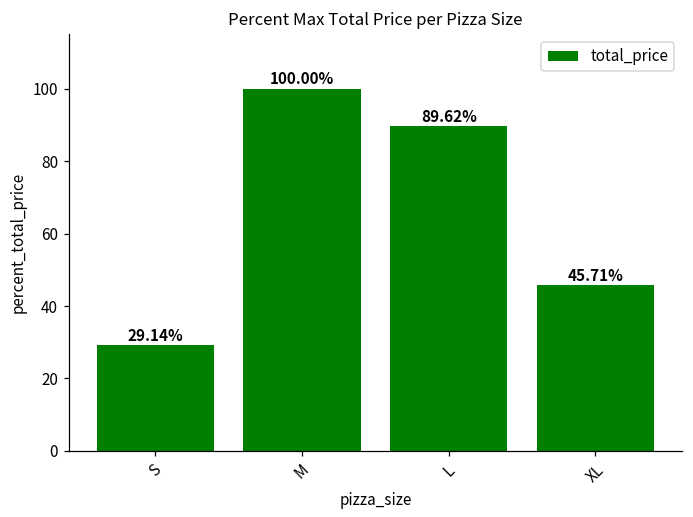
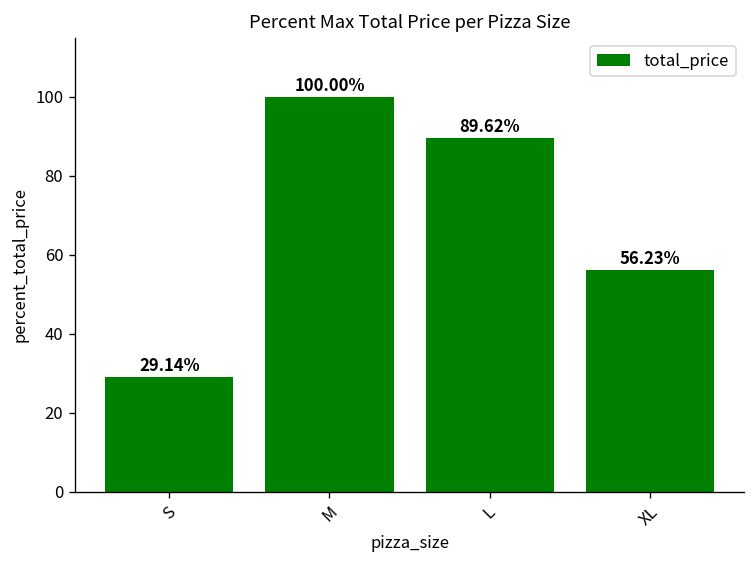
  {
    "S": "29.14%",
    "M": "100.00%",
    "L": "89.62%",
-   "XL": "45.71%"
+   "XL": "56.23%"
  }
